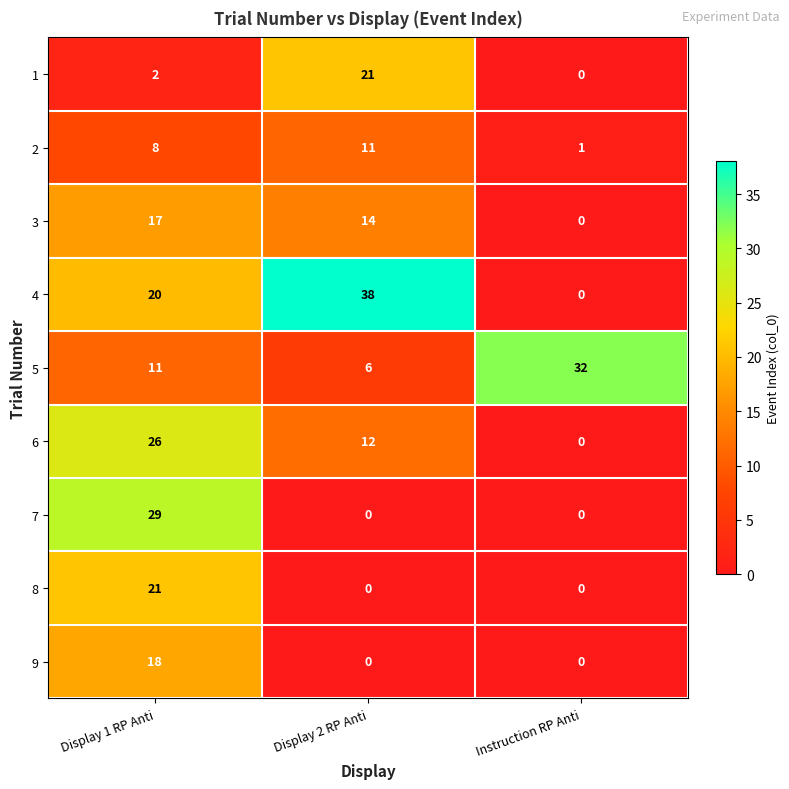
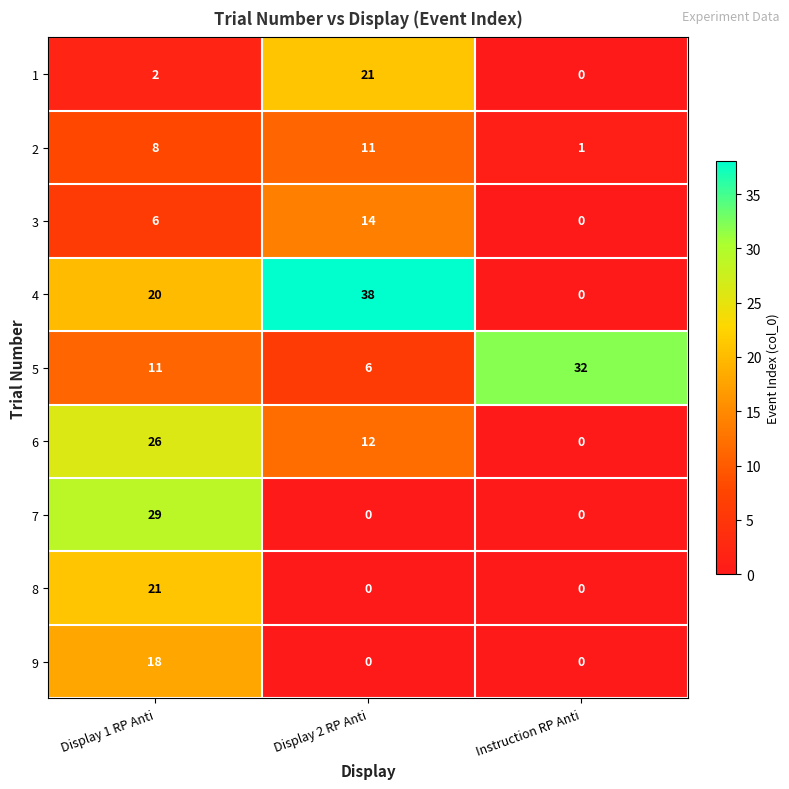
  {
    "1": {
      "Display 1 RP Anti": 2,
      "Display 2 RP Anti": 21,
      "Instruction RP Anti": 0
    },
    "2": {
      "Display 1 RP Anti": 8,
      "Display 2 RP Anti": 11,
      "Instruction RP Anti": 1
    },
    "3": {
-     "Display 1 RP Anti": 17,
+     "Display 1 RP Anti": 6,
      "Display 2 RP Anti": 14,
      "Instruction RP Anti": 0
    },
    "4": {
      "Display 1 RP Anti": 20,
      "Display 2 RP Anti": 38,
      "Instruction RP Anti": 0
    },
    "5": {
      "Display 1 RP Anti": 11,
      "Display 2 RP Anti": 6,
      "Instruction RP Anti": 32
    },
    "6": {
      "Display 1 RP Anti": 26,
      "Display 2 RP Anti": 12,
      "Instruction RP Anti": 0
    },
    "7": {
      "Display 1 RP Anti": 29,
      "Display 2 RP Anti": 0,
      "Instruction RP Anti": 0
    },
    "8": {
      "Display 1 RP Anti": 21,
      "Display 2 RP Anti": 0,
      "Instruction RP Anti": 0
    },
    "9": {
      "Display 1 RP Anti": 18,
      "Display 2 RP Anti": 0,
      "Instruction RP Anti": 0
    }
  }
